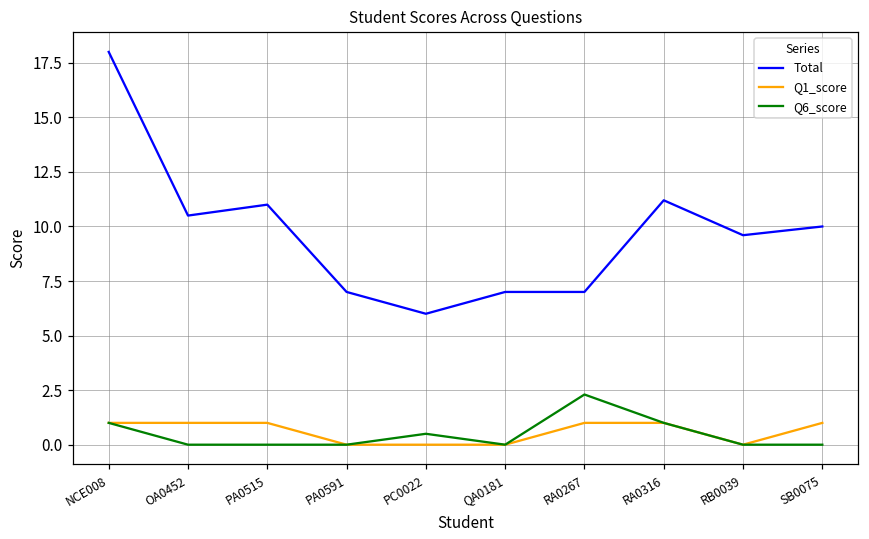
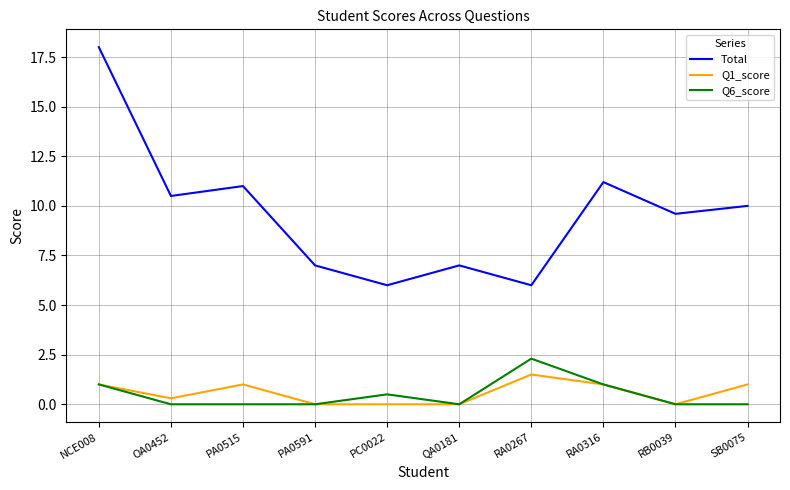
  {
    "Total": {
      "NCE008": 18,
      "OA0452": 10.5,
      "PA0515": 11,
      "PA0591": 7,
      "PC0022": 6,
      "QA0181": 7,
-     "RA0267": 7,
+     "RA0267": 6,
      "RA0316": 11.2,
      "RB0039": 9.6,
      "SB0075": 10
    },
    "Q1_score": {
-     "OA0452": 1.0,
+     "OA0452": 0.3,
      "PA0515": 1.0,
      "PC0022": 0.0,
-     "RA0267": 1.0,
+     "RA0267": 1.5,
      "SB0075": 1.0
    },
    "Q6_score": {
      "OA0452": 0.0,
      "PA0515": 0.0,
      "PC0022": 0.5,
      "RA0267": 2.3,
      "SB0075": 0.0
    }
  }
